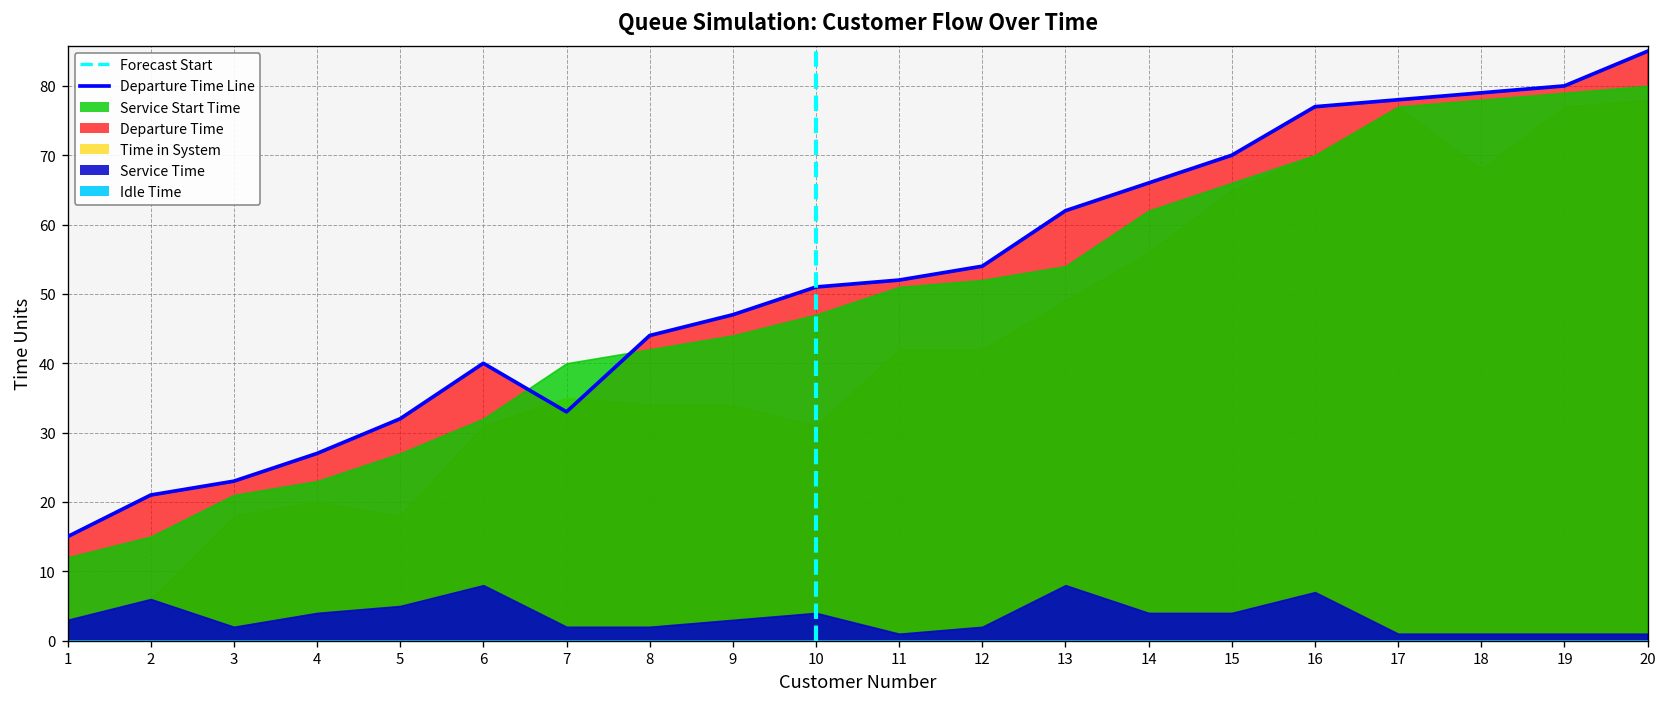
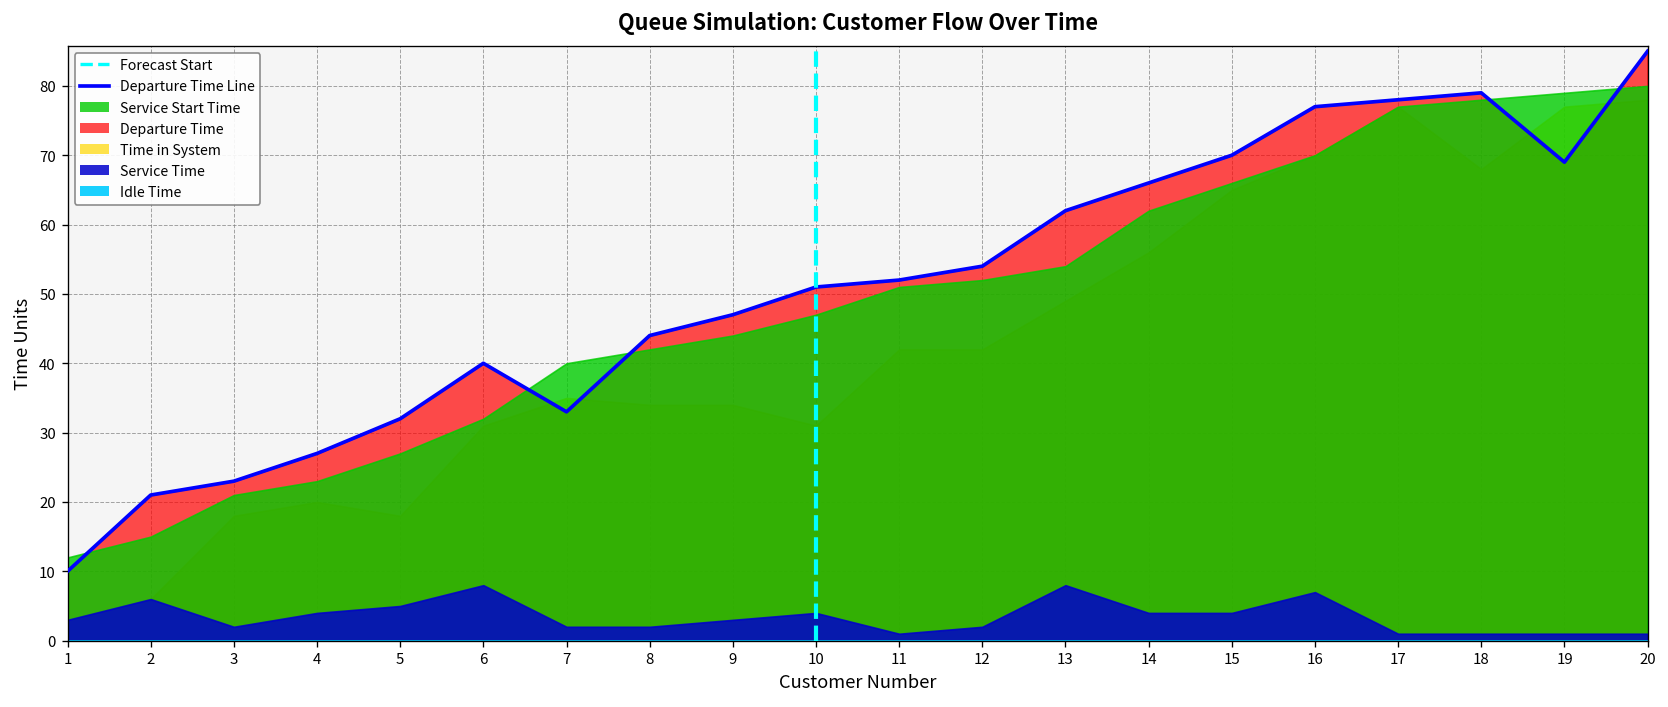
  {
    "Time in System": {
      "3": 18,
      "4": 20,
      "5": 18,
      "6": 31,
      "7": 35,
      "8": 34,
      "9": 34,
      "10": 31,
      "11": 42,
      "12": 42,
      "13": 49,
      "14": 56,
      "15": 65,
      "18": 68,
      "19": 77,
      "20": 78
    },
    "Departure Time": {
-     "1": 15,
+     "1": 10,
      "2": 21,
      "3": 23,
      "4": 27,
      "5": 32,
      "6": 40,
      "7": 33,
      "8": 44,
      "9": 47,
      "10": 51,
      "11": 52,
      "12": 54,
      "13": 62,
      "14": 66,
      "15": 70,
      "16": 77,
      "17": 78,
      "18": 79,
-     "19": 80,
+     "19": 69,
      "20": 85
    },
    "Service Start Time": {
      "1": 12,
      "2": 15,
      "3": 21,
      "4": 23,
      "5": 27,
      "6": 32,
      "7": 40,
      "8": 42,
      "9": 44,
      "10": 47,
      "11": 51,
      "12": 52,
      "13": 54,
      "14": 62,
      "15": 66,
      "18": 78,
      "19": 79,
      "20": 80
    },
    "Service Time": {
      "3": 2,
      "4": 4,
      "5": 5,
      "6": 8,
      "7": 2,
      "8": 2,
      "9": 3,
      "10": 4,
      "11": 1,
      "12": 2,
      "13": 8,
      "14": 4,
      "15": 4,
      "16": 7,
      "17": 1,
      "18": 1,
      "19": 1,
      "20": 1
    },
    "Idle Time": {
      "1": 0,
      "2": 0,
      "3": 0,
      "4": 0,
      "5": 0,
      "6": 0,
      "7": 0,
      "8": 0,
      "9": 0,
      "10": 0,
      "11": 0,
      "12": 0,
      "13": 0,
      "14": 0,
      "15": 0,
      "16": 0,
      "17": 0,
      "18": 0,
      "19": 0,
      "20": 0
    }
  }
